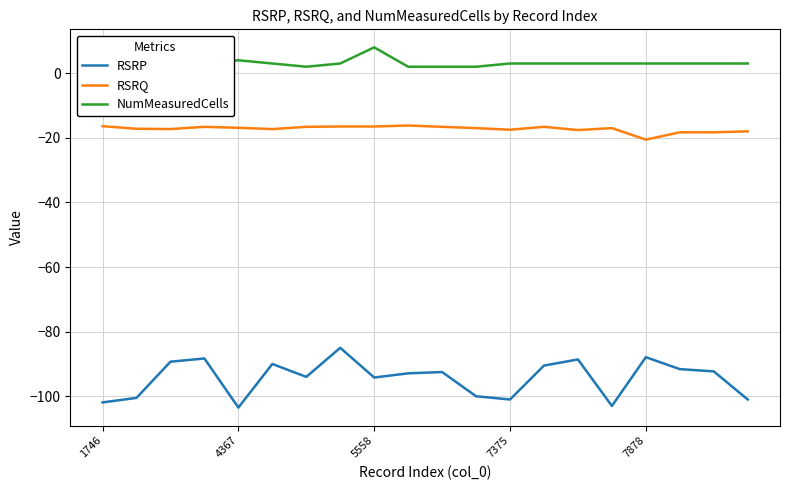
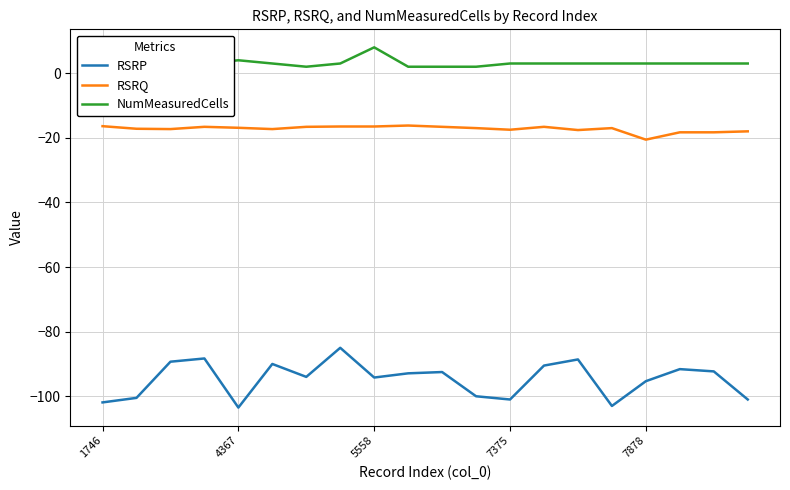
  {
    "RSRP": {
      "1746": -102,
      "4367": -104,
      "5558": -94,
      "7375": -101,
-     "7878": -88
+     "7878": -95
    },
    "RSRQ": {
      "1746": -16,
      "4367": -17,
      "5558": -17,
      "7375": -18,
      "7878": -21
    },
    "NumMeasuredCells": {
      "4367": 4,
      "5558": 8,
      "7375": 3,
      "7878": 3
    }
  }
